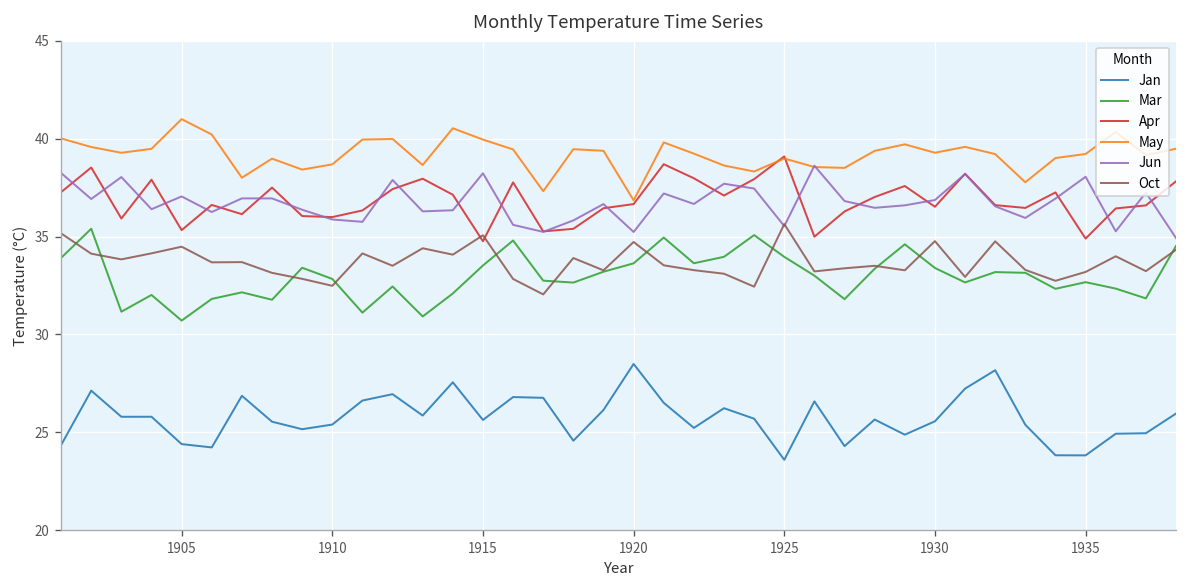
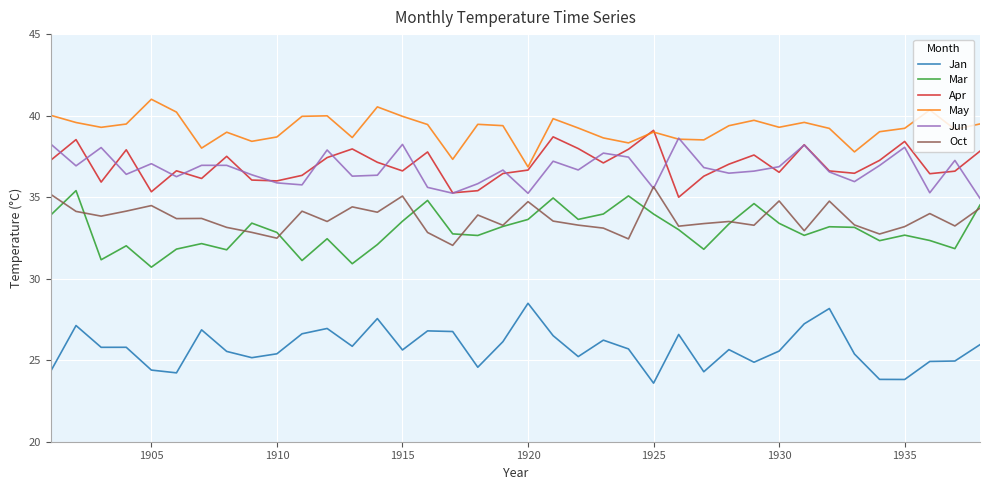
  {
    "Jan": {
      "1905": 24.4,
      "1910": 25.4,
      "1915": 25.6,
      "1920": 28.5,
      "1925": 23.6,
      "1930": 25.6,
      "1935": 23.8
    },
    "Mar": {
      "1905": 30.7,
      "1910": 32.8,
      "1915": 33.5,
      "1920": 33.6,
      "1925": 34.0,
      "1930": 33.4,
      "1935": 32.7
    },
    "Apr": {
      "1905": 35.3,
-     "1915": 34.8,
+     "1915": 36.6,
      "1920": 36.7,
      "1930": 36.5,
-     "1935": 34.9
+     "1935": 38.4
    },
    "May": {
      "1905": 41.0,
      "1910": 38.7,
      "1915": 40.0,
      "1920": 36.9,
      "1930": 39.3,
      "1935": 39.2
    },
    "Jun": {
      "1905": 37.1,
      "1915": 38.2,
      "1920": 35.2,
      "1930": 36.9,
      "1935": 38.1
    },
    "Oct": {
      "1905": 34.5,
      "1910": 32.5,
      "1915": 35.1,
      "1920": 34.7,
      "1930": 34.8,
      "1935": 33.2
    }
  }
